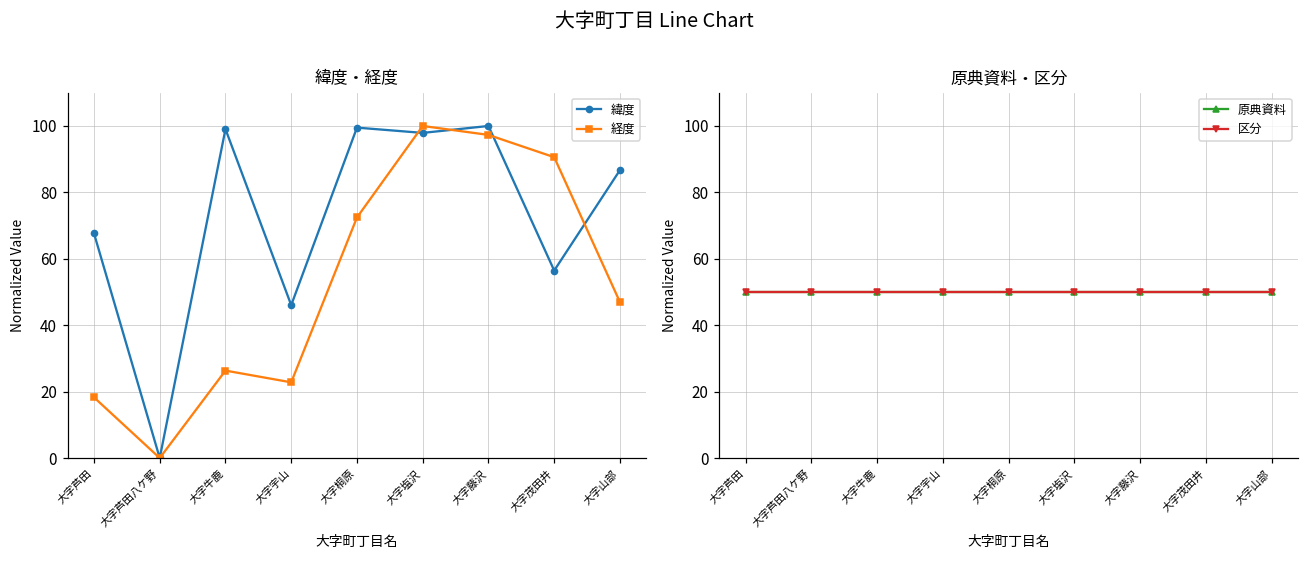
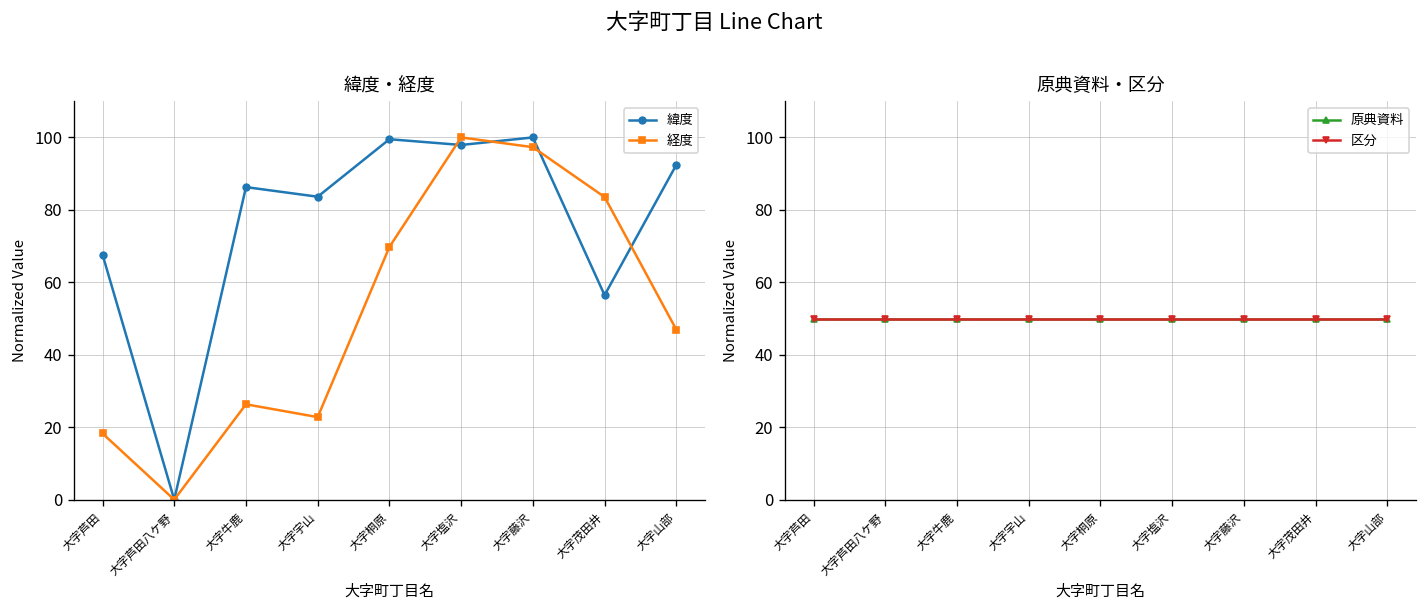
  {
    "緯度・経度": {
      "緯度": {
        "大字芦田": 68,
-       "大字牛鹿": 99,
-       "大字宇山": 46,
+       "大字牛鹿": 86,
+       "大字宇山": 84,
        "大字桐原": 100,
        "大字塩沢": 98,
        "大字藤沢": 100,
        "大字茂田井": 56,
-       "大字山部": 87
+       "大字山部": 92
      },
      "経度": {
        "大字芦田": 18,
        "大字牛鹿": 26,
        "大字宇山": 23,
-       "大字桐原": 72,
+       "大字桐原": 70,
        "大字塩沢": 100,
        "大字藤沢": 97,
-       "大字茂田井": 91,
+       "大字茂田井": 84,
        "大字山部": 47
      }
    },
    "原典資料・区分": {
      "大字芦田": 50,
      "大字芦田八ケ野": 50,
      "大字牛鹿": 50,
      "大字宇山": 50,
      "大字桐原": 50,
      "大字塩沢": 50,
      "大字藤沢": 50,
      "大字茂田井": 50,
      "大字山部": 50
    }
  }
